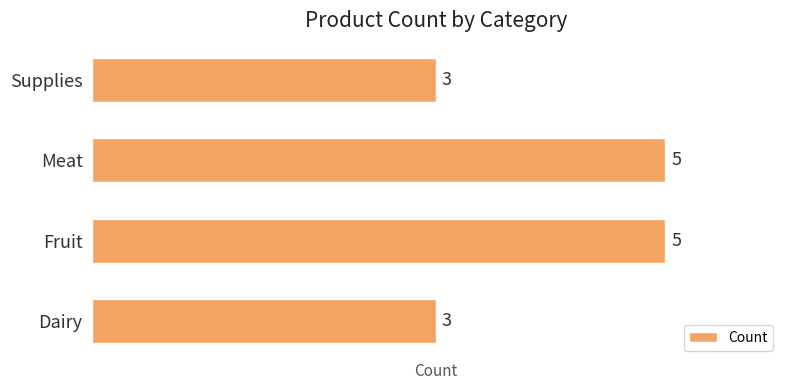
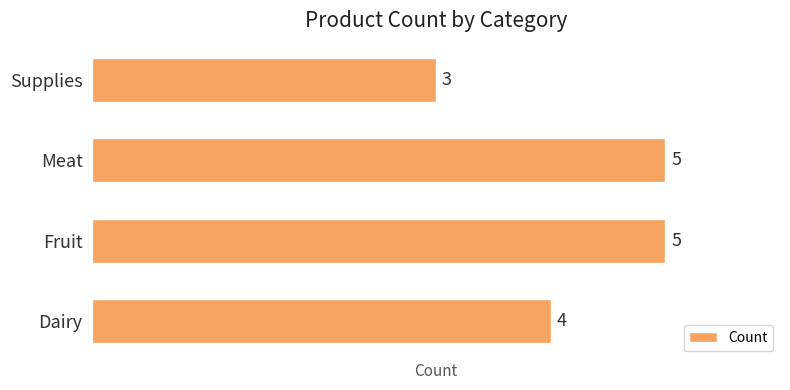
  {
    "Supplies": 3,
    "Meat": 5,
    "Fruit": 5,
-   "Dairy": 3
+   "Dairy": 4
  }
